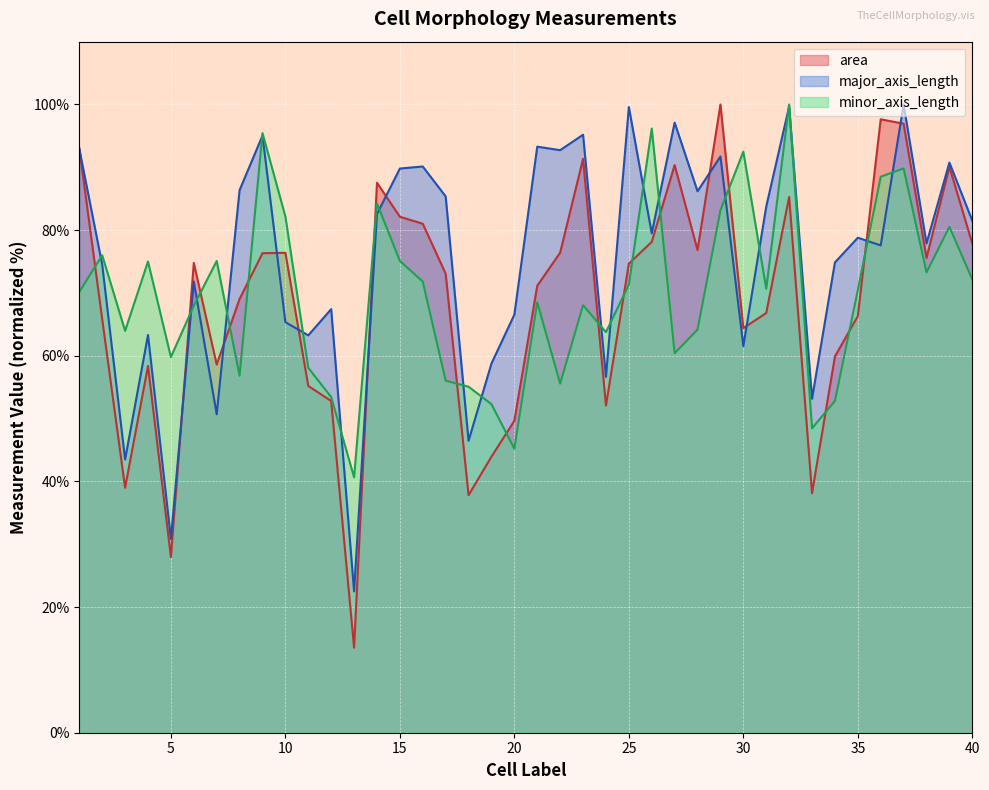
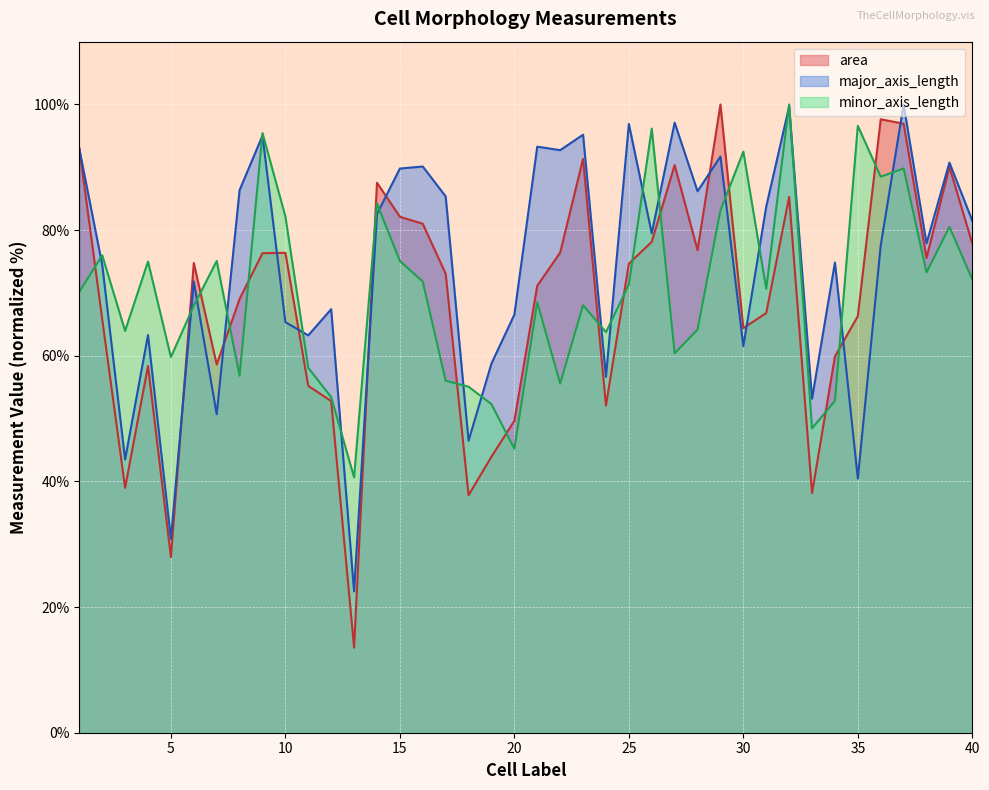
  {
    "area": {
      "5": "28%",
      "10": "76%",
      "15": "82%",
      "20": "50%",
      "25": "75%",
      "30": "64%",
      "35": "66%",
      "40": "78%"
    },
    "major_axis_length": {
      "5": "31%",
      "10": "65%",
      "15": "90%",
      "20": "67%",
-     "25": "100%",
+     "25": "97%",
      "30": "62%",
-     "35": "79%",
+     "35": "40%",
      "40": "81%"
    },
    "minor_axis_length": {
      "5": "60%",
      "10": "82%",
      "15": "75%",
      "20": "45%",
      "25": "71%",
      "30": "92%",
-     "35": "70%",
+     "35": "97%",
      "40": "72%"
    }
  }
